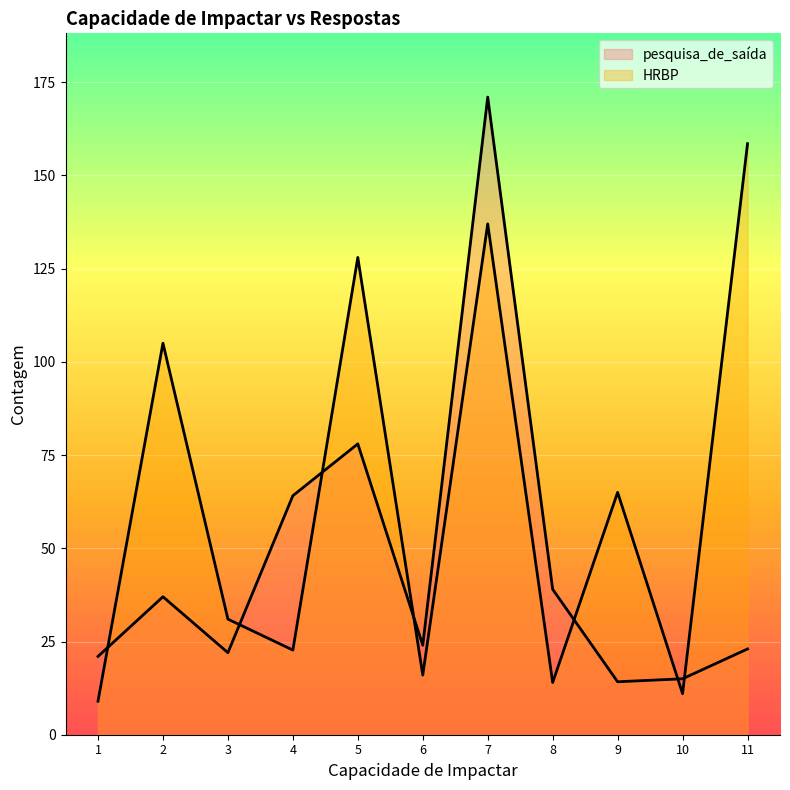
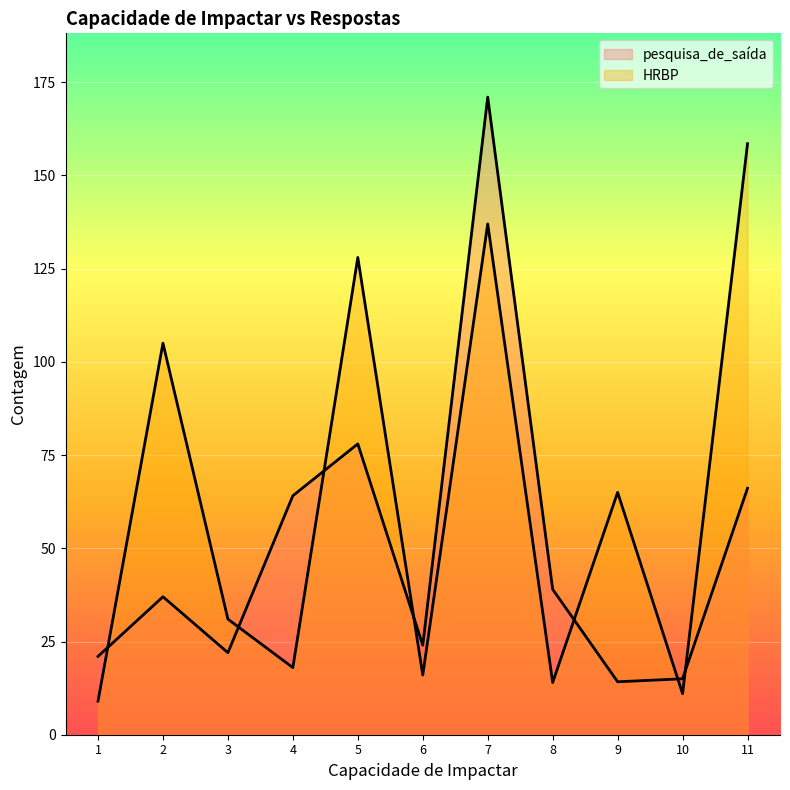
  {
    "pesquisa_de_saída": {
      "1": 21,
      "2": 37,
      "3": 22,
      "4": 64,
      "5": 78,
      "6": 24,
      "7": 171,
      "8": 39,
      "9": 14,
      "10": 15,
-     "11": 23
+     "11": 66
    },
    "HRBP": {
      "1": 9,
      "2": 105,
      "3": 31,
-     "4": 23,
+     "4": 18,
      "5": 128,
      "6": 16,
      "7": 137,
      "8": 14,
      "9": 65,
      "10": 11,
      "11": 159
    }
  }
